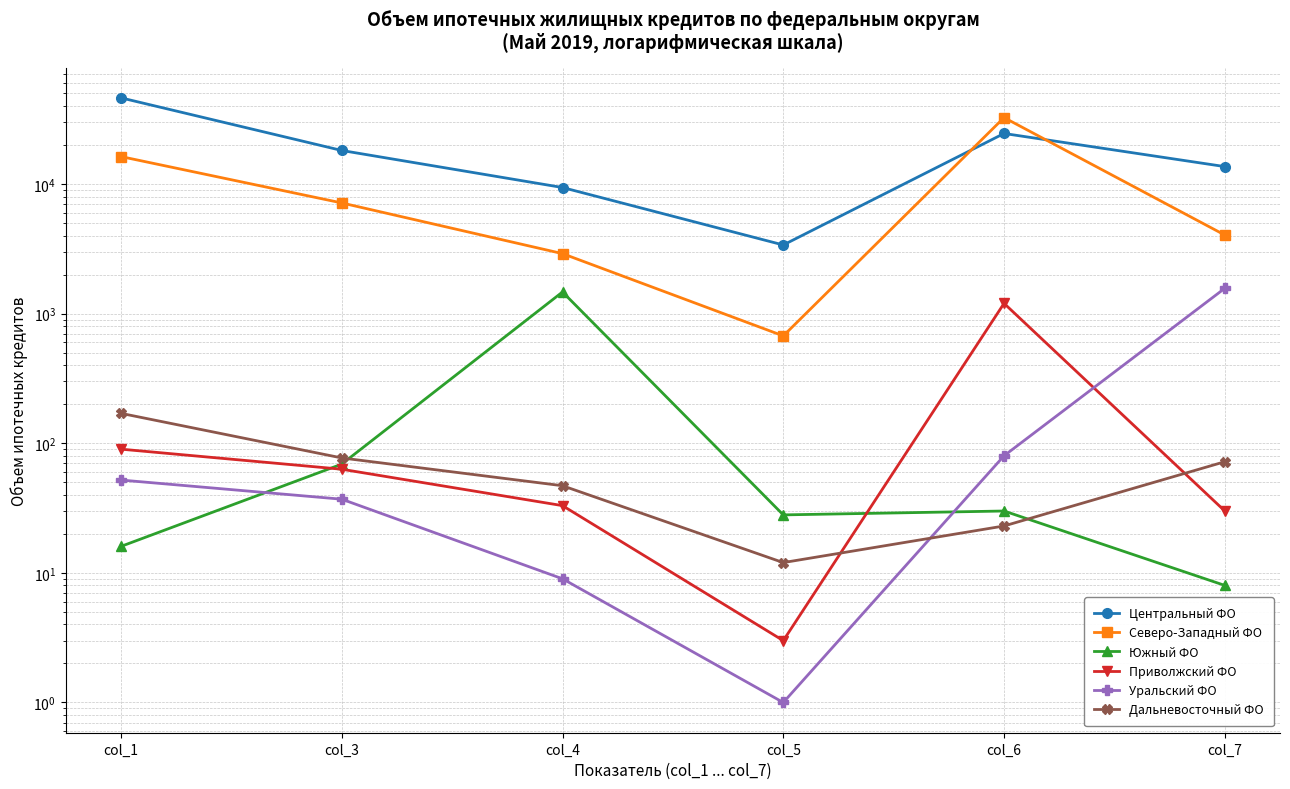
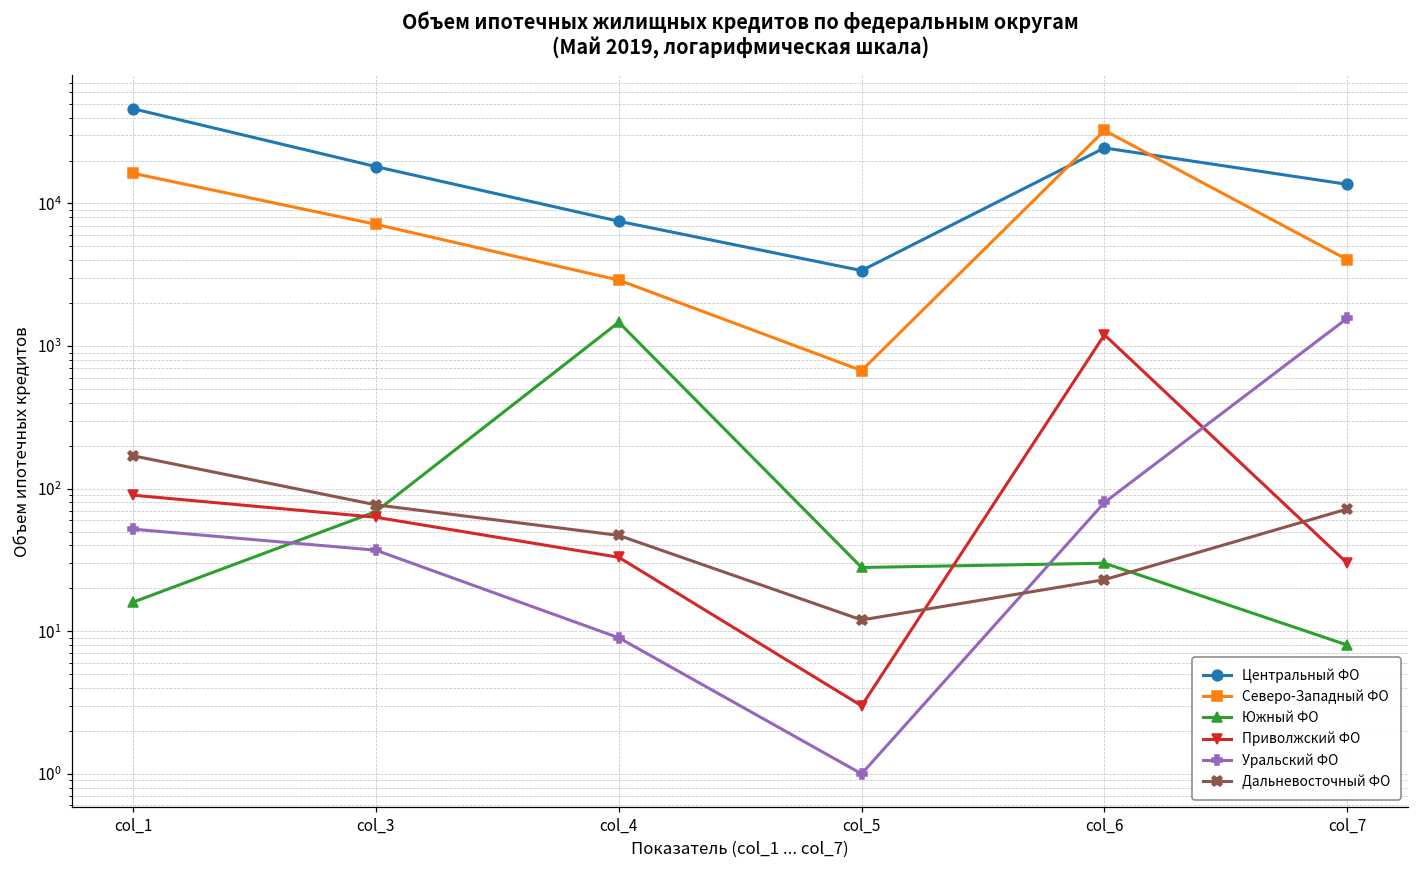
  {
    "Центральный ФО": {
      "col_1": 46000,
      "col_3": 18000,
-     "col_4": 9000,
+     "col_4": 8000,
      "col_5": 3400,
      "col_6": 25000,
      "col_7": 14000
    },
    "Северо-Западный ФО": {
      "col_1": 16000,
      "col_3": 7000,
      "col_4": 2900,
      "col_5": 700,
      "col_6": 32000,
      "col_7": 4000
    },
    "Южный ФО": {
      "col_1": 16,
      "col_3": 70,
      "col_4": 1500,
      "col_5": 28,
      "col_6": 30,
      "col_7": 8
    },
    "Приволжский ФО": {
      "col_1": 90,
      "col_3": 60,
      "col_4": 33,
      "col_5": 3,
      "col_6": 1200,
      "col_7": 30
    },
    "Уральский ФО": {
      "col_1": 52,
      "col_3": 37,
      "col_4": 9,
      "col_5": 1,
      "col_6": 80,
      "col_7": 1600
    },
    "Дальневосточный ФО": {
      "col_1": 170,
      "col_3": 80,
      "col_4": 47,
      "col_5": 12,
      "col_6": 23,
      "col_7": 70
    }
  }
